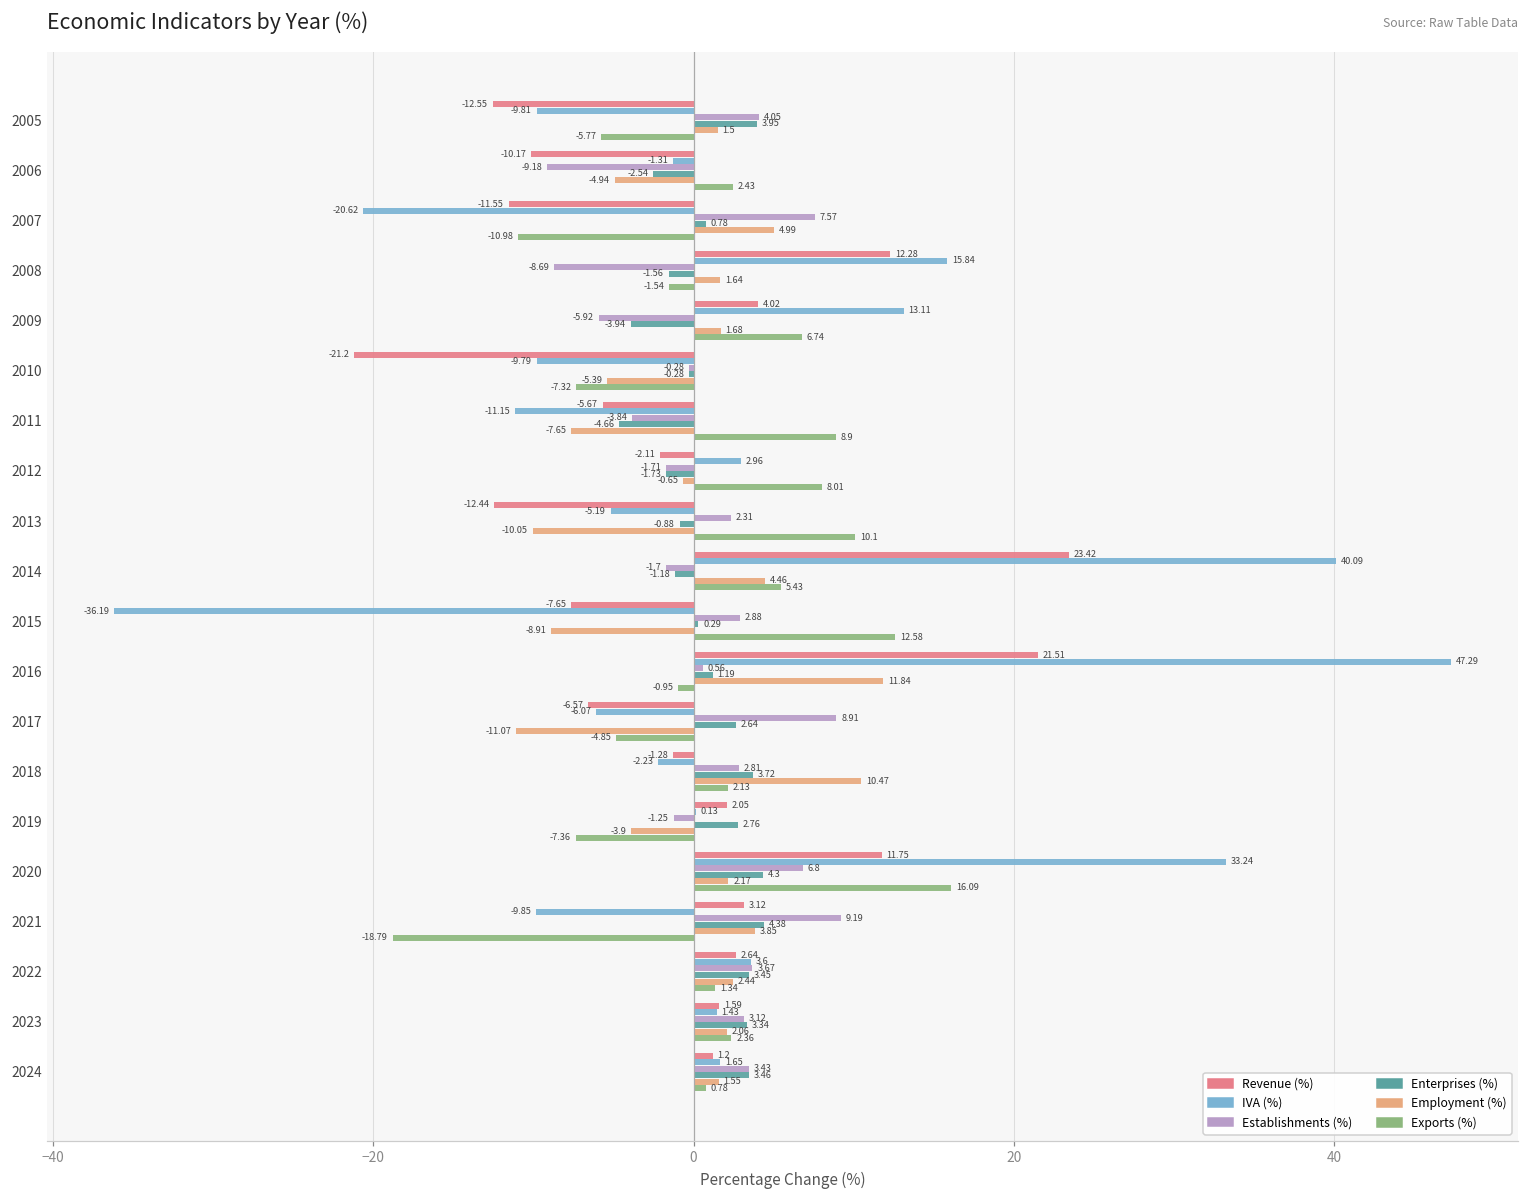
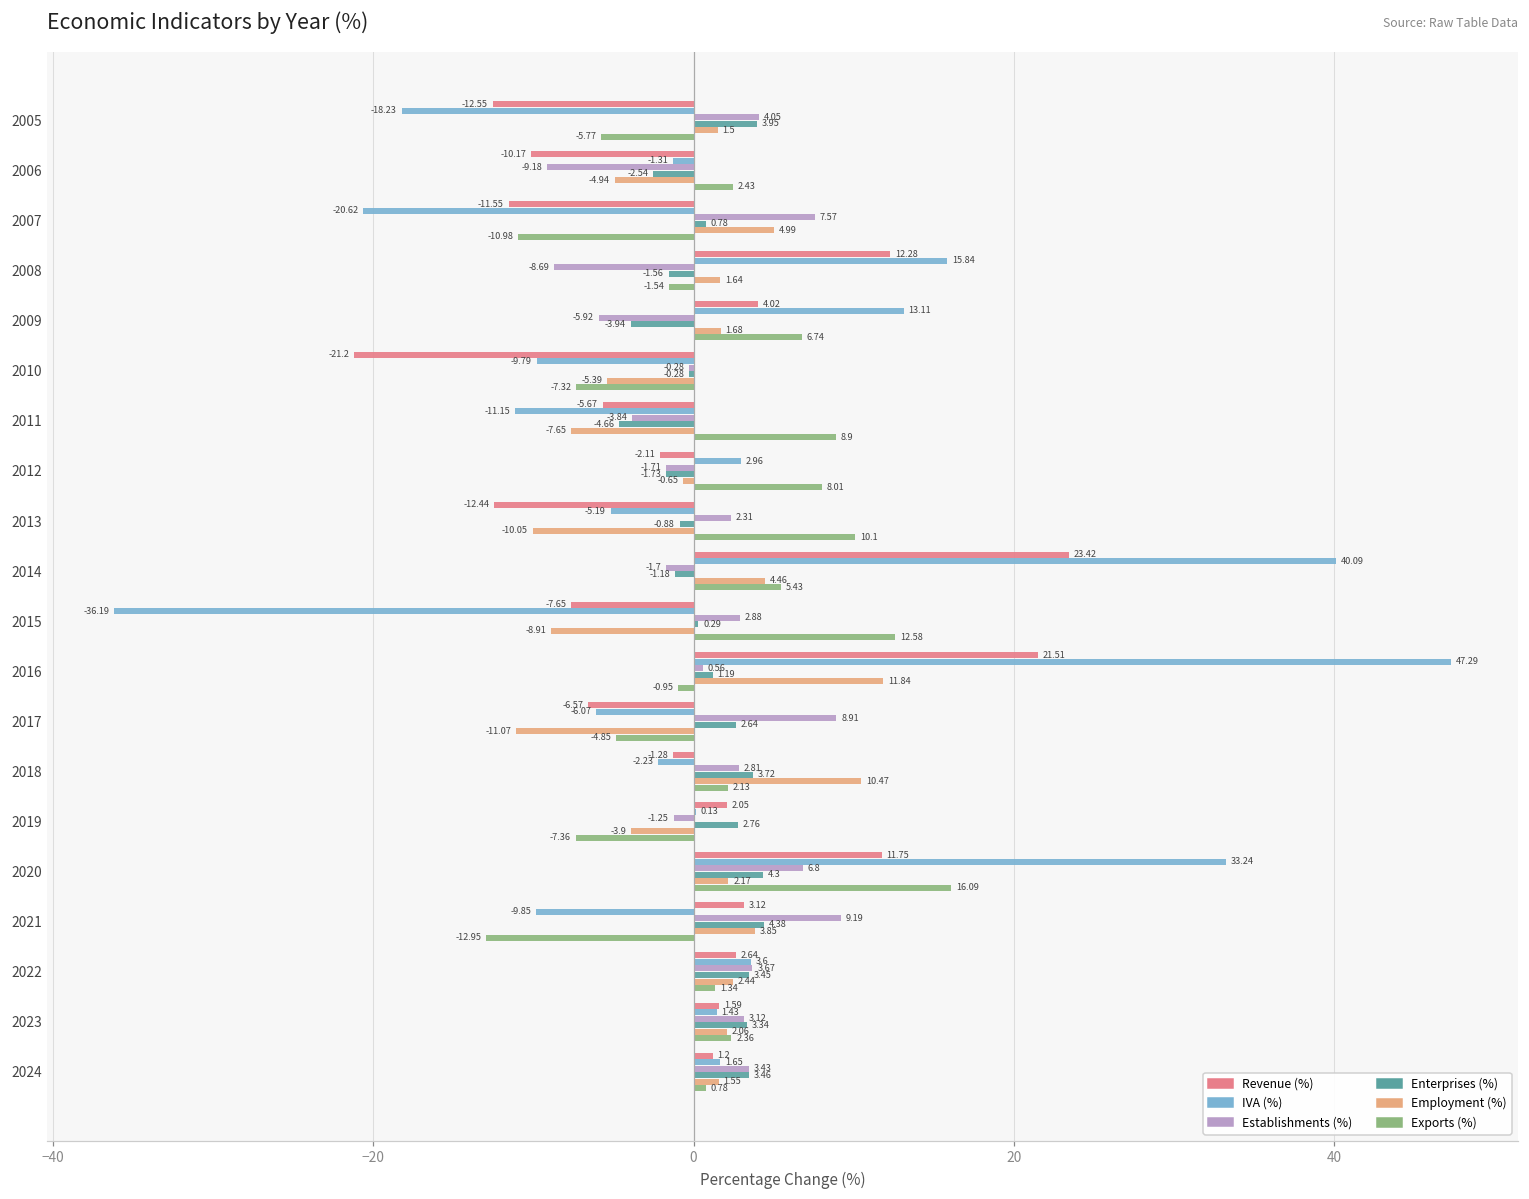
  {
    "IVA (%)": {
-     "2005": -9.81,
+     "2005": -18.23,
      "2006": -1.31,
      "2007": -20.62,
      "2008": 15.84,
      "2009": 13.11,
      "2010": -9.79,
      "2011": -11.15,
      "2012": 2.96,
      "2013": -5.19,
      "2014": 40.09,
      "2015": -36.19,
      "2016": 47.29,
      "2018": -2.23,
      "2019": 0.13,
      "2020": 33.24,
      "2021": -9.85,
      "2024": 1.65
    },
    "Establishments (%)": {
      "2006": -9.18,
      "2007": 7.57,
      "2008": -8.69,
      "2009": -5.92,
      "2011": -3.84,
      "2013": 2.31,
      "2015": 2.88,
      "2017": 8.91,
      "2018": 2.81,
      "2019": -1.25,
      "2020": 6.8,
      "2021": 9.19
    },
    "Enterprises (%)": {
      "2006": -2.54,
      "2007": 0.78,
      "2008": -1.56,
      "2009": -3.94,
      "2011": -4.66,
      "2013": -0.88,
      "2015": 0.29,
      "2017": 2.64,
      "2018": 3.72,
      "2019": 2.76,
      "2020": 4.3
    },
    "Exports (%)": {
      "2005": -5.77,
      "2006": 2.43,
      "2007": -10.98,
      "2008": -1.54,
      "2009": 6.74,
      "2010": -7.32,
      "2011": 8.9,
      "2012": 8.01,
      "2013": 10.1,
      "2014": 5.43,
      "2015": 12.58,
      "2016": -0.95,
      "2017": -4.85,
      "2018": 2.13,
      "2019": -7.36,
      "2020": 16.09,
-     "2021": -18.79,
+     "2021": -12.95,
      "2022": 1.34,
      "2024": 0.78
    }
  }
